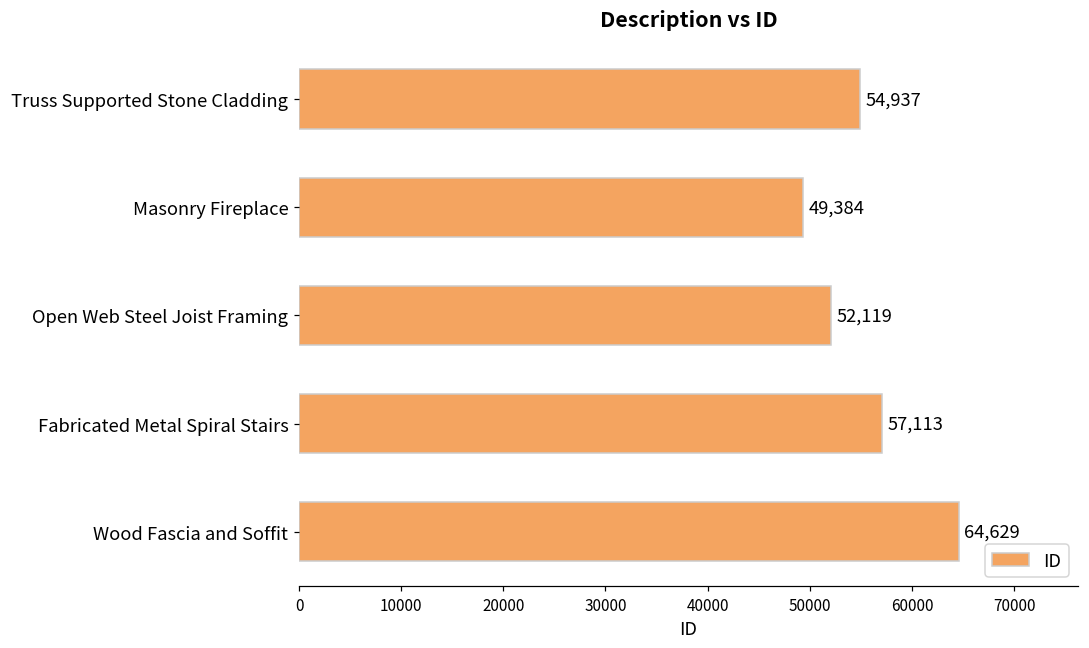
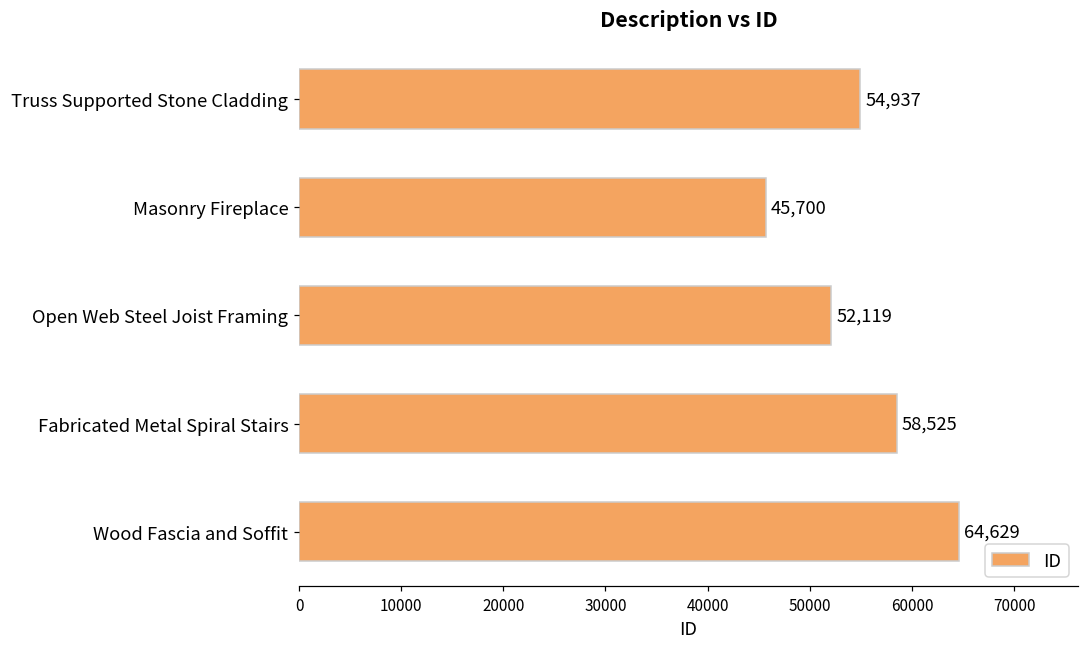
  {
    "Truss Supported Stone Cladding": "54,937",
-   "Masonry Fireplace": "49,384",
+   "Masonry Fireplace": "45,700",
    "Open Web Steel Joist Framing": "52,119",
-   "Fabricated Metal Spiral Stairs": "57,113",
+   "Fabricated Metal Spiral Stairs": "58,525",
    "Wood Fascia and Soffit": "64,629"
  }
